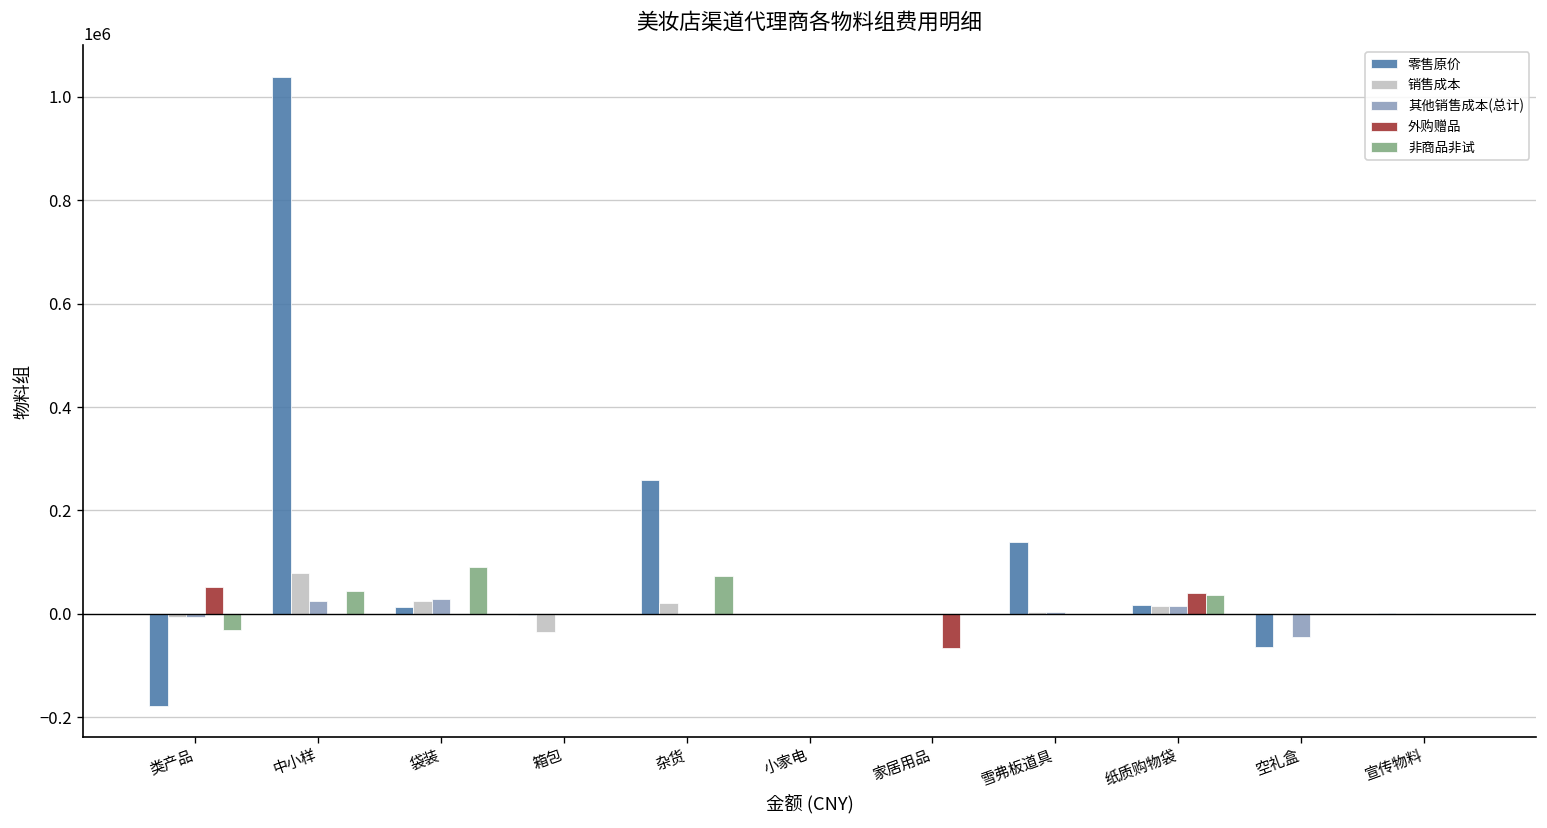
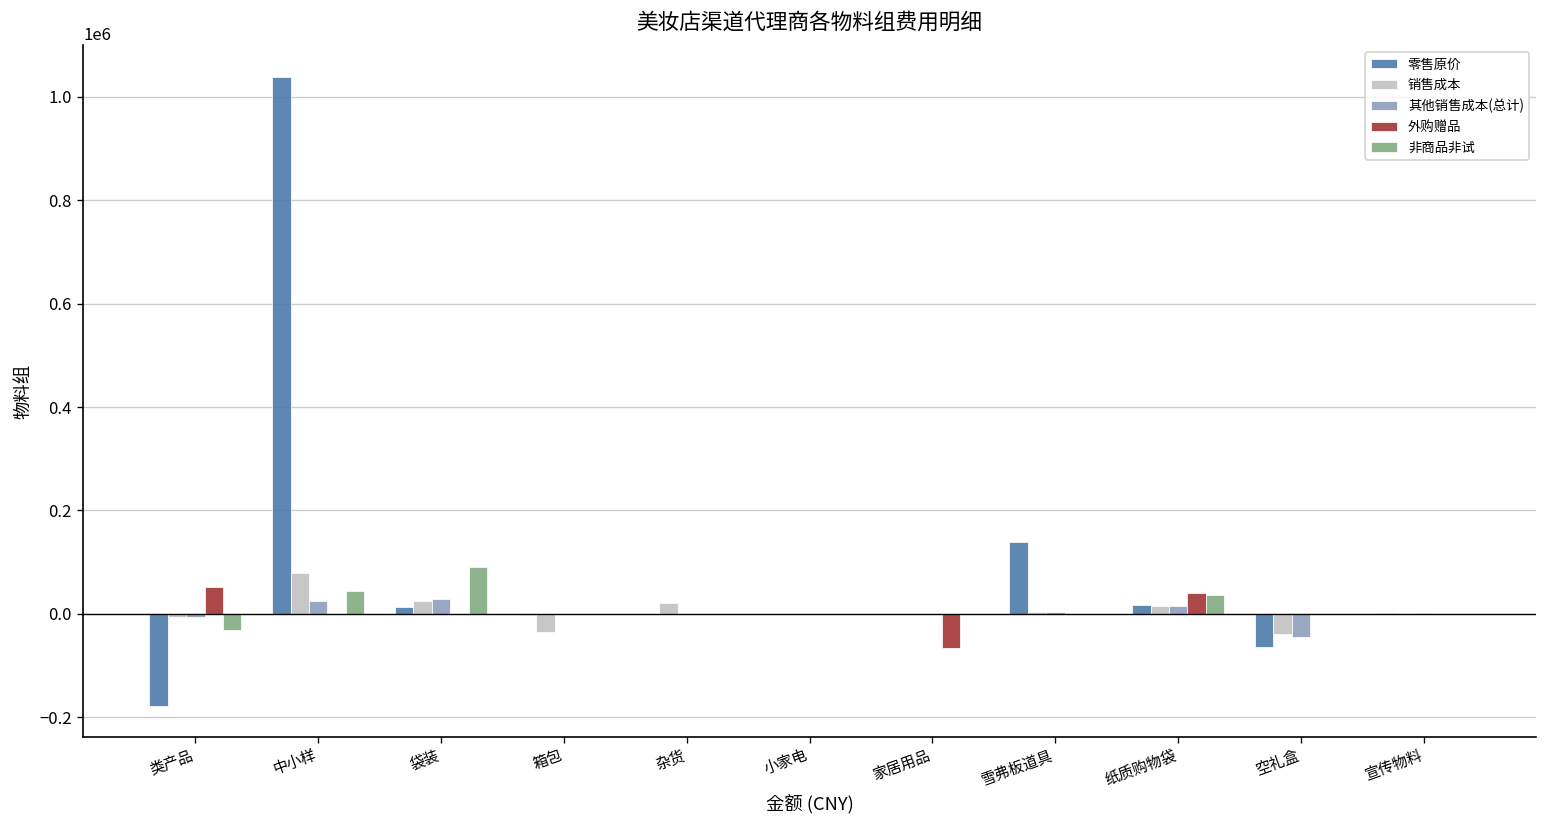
  {
    "零售原价": {
      "类产品": -180000,
      "中小样": 1040000,
      "袋装": 10000,
-     "杂货": 260000,
+     "杂货": 0,
      "雪弗板道具": 140000,
      "纸质购物袋": 20000,
      "空礼盒": -60000
    },
    "销售成本": {
      "类产品": -10000,
      "中小样": 80000,
      "袋装": 20000,
      "箱包": -40000,
      "杂货": 20000,
      "纸质购物袋": 10000,
-     "空礼盒": 0
+     "空礼盒": -40000
    },
    "其他销售成本(总计)": {
      "类产品": -10000,
      "中小样": 20000,
      "袋装": 30000,
      "纸质购物袋": 10000,
      "空礼盒": -50000
    },
    "外购赠品": {
      "类产品": 50000,
      "中小样": 0,
      "袋装": 0,
      "家居用品": -70000,
      "雪弗板道具": 0,
      "纸质购物袋": 40000,
      "空礼盒": 0,
      "宣传物料": 0
    },
    "非商品非试": {
      "类产品": -30000,
      "中小样": 50000,
      "袋装": 90000,
      "箱包": 0,
-     "杂货": 70000,
+     "杂货": 0,
      "小家电": 0,
      "家居用品": 0,
      "雪弗板道具": 0,
      "纸质购物袋": 40000,
      "空礼盒": 0,
      "宣传物料": 0
    }
  }
